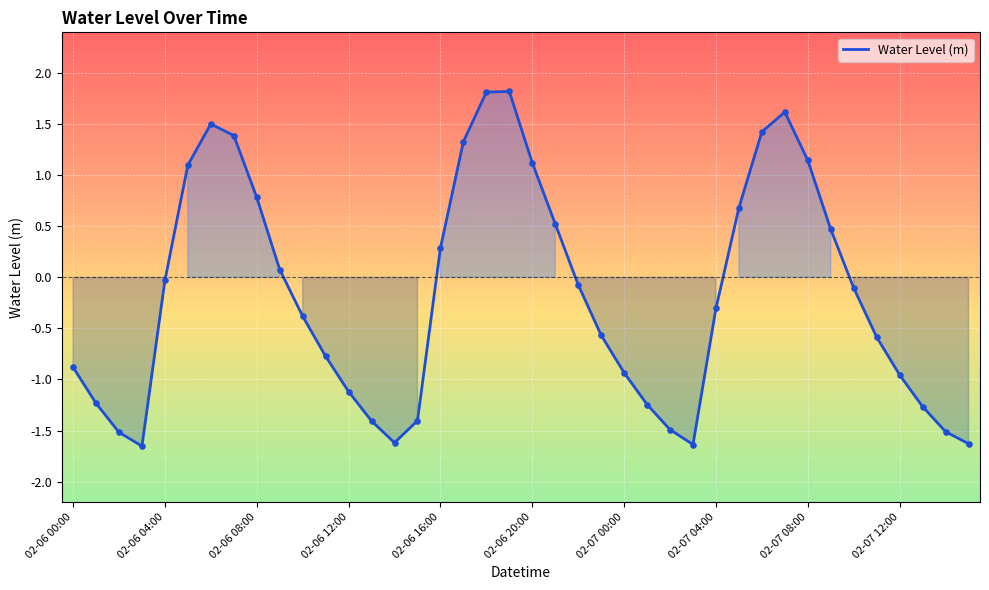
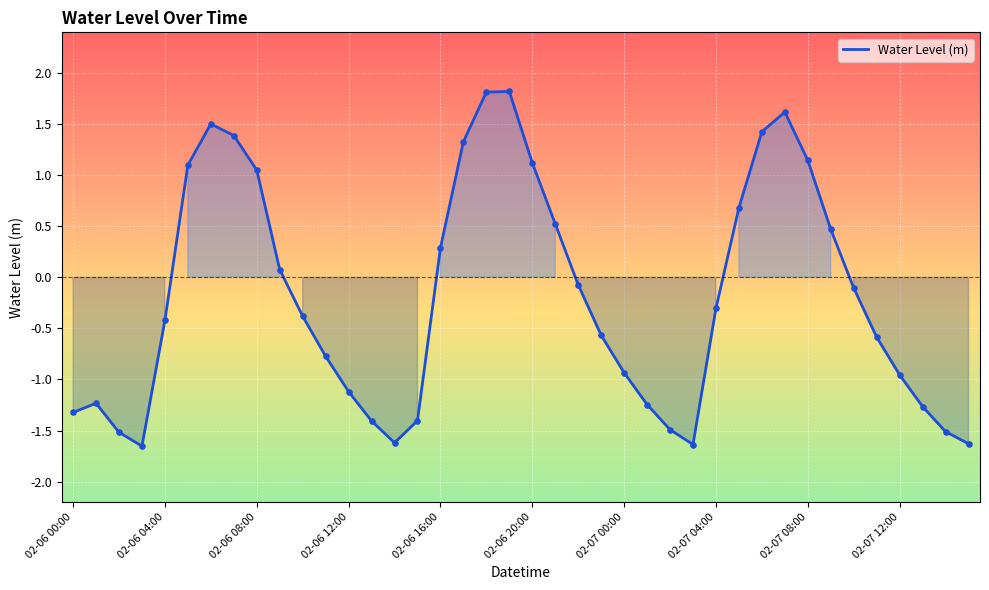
  {
-   "02-06 00:00": -0.88,
-   "02-06 04:00": -0.03,
-   "02-06 08:00": 0.78,
+   "02-06 00:00": -1.32,
+   "02-06 04:00": -0.42,
+   "02-06 08:00": 1.05,
    "02-06 12:00": -1.12,
    "02-06 16:00": 0.29,
    "02-06 20:00": 1.12,
    "02-07 00:00": -0.93,
    "02-07 04:00": -0.30,
    "02-07 08:00": 1.15,
    "02-07 12:00": -0.95
  }
